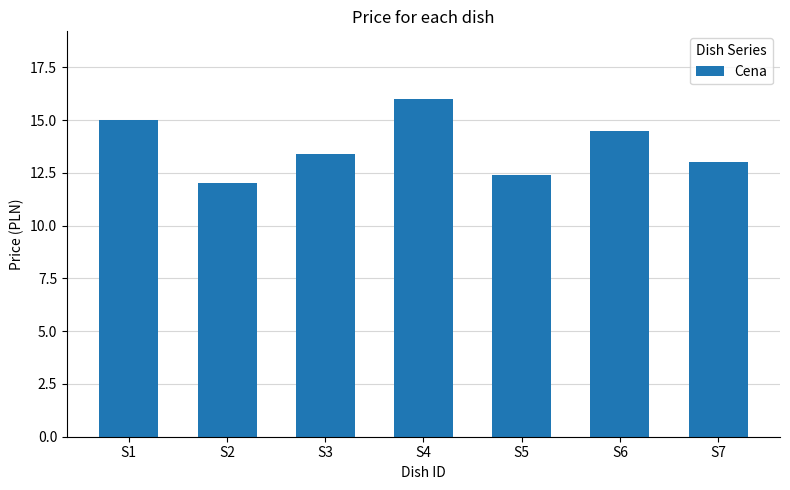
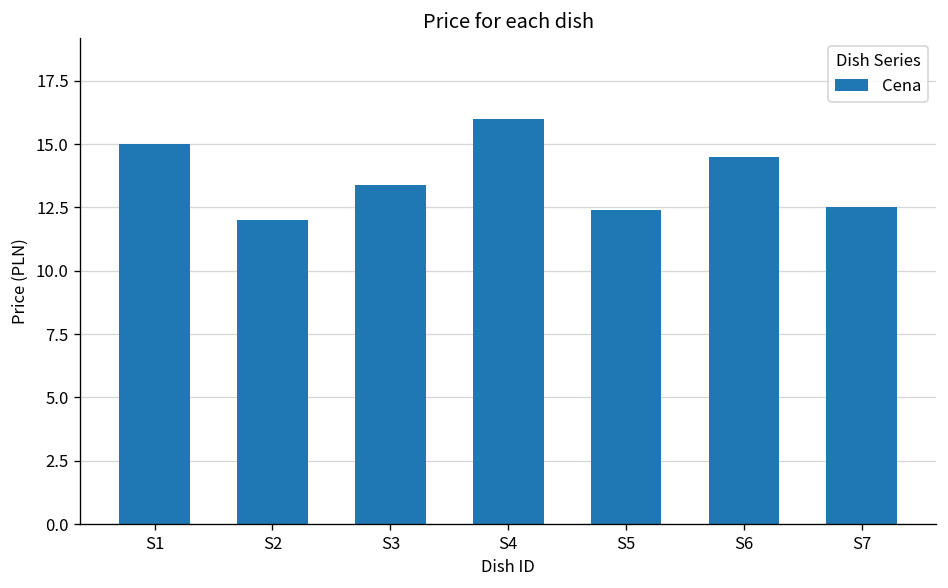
  {
    "S1": 15.0,
    "S2": 12.0,
    "S3": 13.4,
    "S4": 16.0,
    "S5": 12.4,
    "S6": 14.5,
-   "S7": 13.0
+   "S7": 12.5
  }
